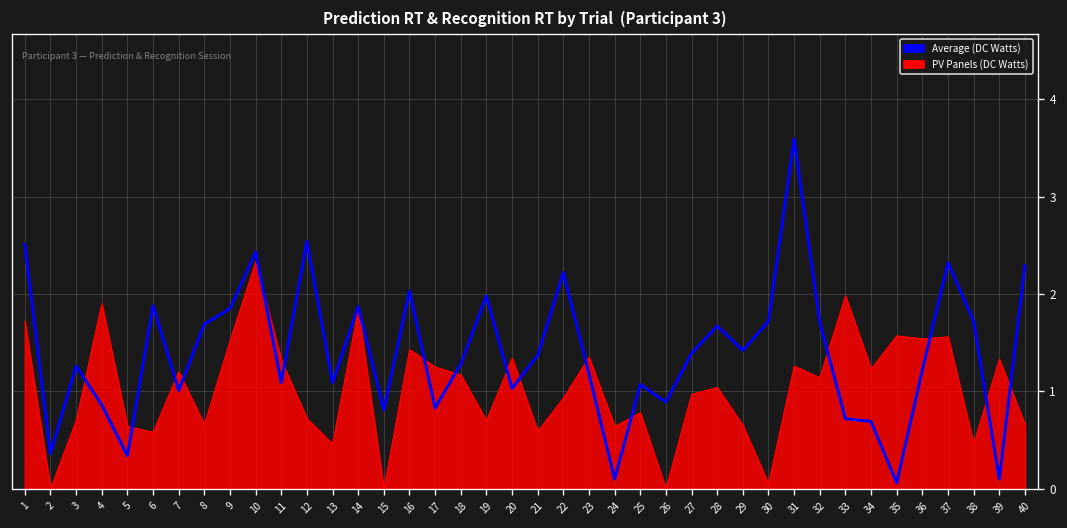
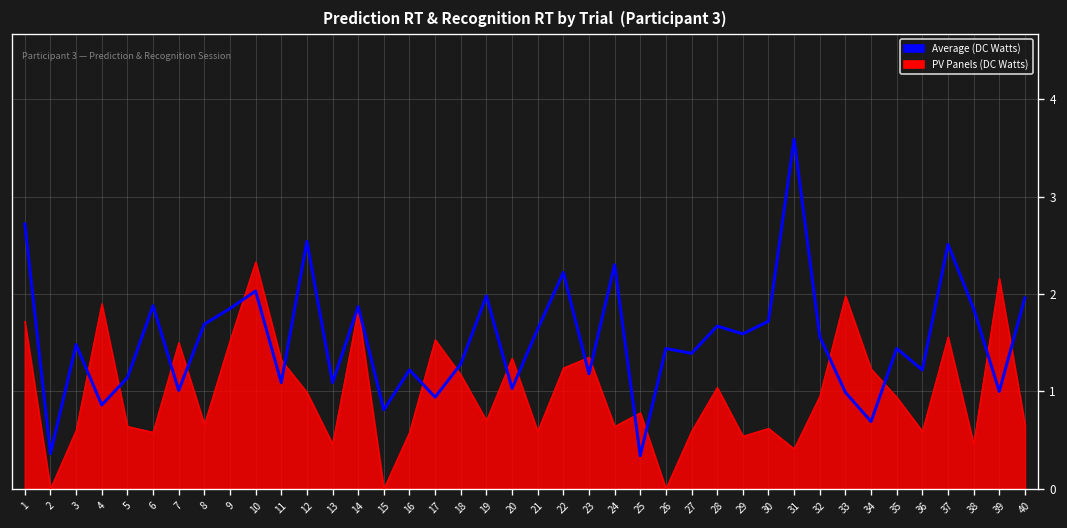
  {
    "PV Panels (DC Watts)": {
      "1": 1.7,
      "2": 0.0,
-     "3": 0.7,
+     "3": 0.6,
      "4": 1.9,
      "5": 0.6,
      "6": 0.6,
-     "7": 1.2,
+     "7": 1.5,
      "8": 0.7,
      "9": 1.5,
      "10": 2.3,
      "11": 1.3,
-     "12": 0.7,
+     "12": 1.0,
      "13": 0.5,
      "15": 0.0,
-     "16": 1.4,
-     "17": 1.3,
+     "16": 0.6,
+     "17": 1.5,
      "18": 1.2,
      "19": 0.7,
      "20": 1.3,
      "21": 0.6,
-     "22": 0.9,
+     "22": 1.2,
      "23": 1.4,
      "24": 0.6,
      "25": 0.8,
      "26": 0.0,
-     "27": 1.0,
+     "27": 0.6,
      "28": 1.0,
-     "29": 0.7,
-     "30": 0.1,
-     "31": 1.3,
-     "32": 1.1,
+     "29": 0.5,
+     "30": 0.6,
+     "31": 0.4,
+     "32": 1.0,
      "33": 2.0,
      "34": 1.2,
-     "35": 1.6,
-     "36": 1.5,
+     "35": 0.9,
+     "36": 0.6,
      "37": 1.6,
      "38": 0.5,
-     "39": 1.3,
+     "39": 2.2,
      "40": 0.7
    },
    "Average (DC Watts)": {
-     "1": 2.5,
+     "1": 2.7,
      "2": 0.4,
-     "3": 1.3,
+     "3": 1.5,
      "4": 0.9,
-     "5": 0.3,
+     "5": 1.1,
      "6": 1.9,
      "7": 1.0,
      "8": 1.7,
      "9": 1.9,
-     "10": 2.4,
+     "10": 2.0,
      "11": 1.1,
      "12": 2.5,
      "13": 1.1,
      "15": 0.8,
-     "16": 2.0,
-     "17": 0.8,
+     "16": 1.2,
+     "17": 0.9,
      "18": 1.3,
      "19": 2.0,
      "20": 1.0,
-     "21": 1.4,
+     "21": 1.6,
      "22": 2.2,
      "23": 1.2,
-     "24": 0.1,
-     "25": 1.1,
-     "26": 0.9,
+     "24": 2.3,
+     "25": 0.3,
+     "26": 1.4,
      "27": 1.4,
      "28": 1.7,
-     "29": 1.4,
+     "29": 1.6,
      "30": 1.7,
      "31": 3.6,
-     "32": 1.7,
-     "33": 0.7,
+     "32": 1.6,
+     "33": 1.0,
      "34": 0.7,
-     "35": 0.1,
+     "35": 1.4,
      "36": 1.2,
-     "37": 2.3,
-     "38": 1.7,
-     "39": 0.1,
-     "40": 2.3
+     "37": 2.5,
+     "38": 1.9,
+     "39": 1.0,
+     "40": 2.0
    }
  }
